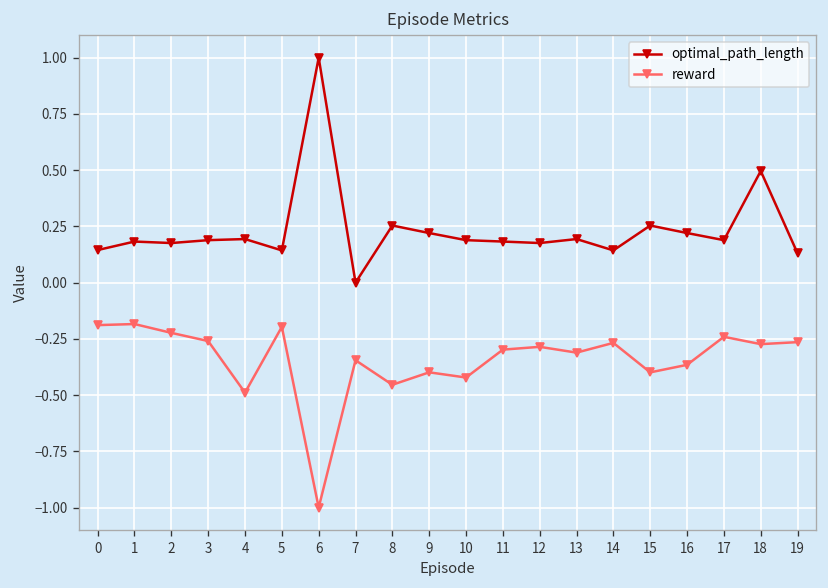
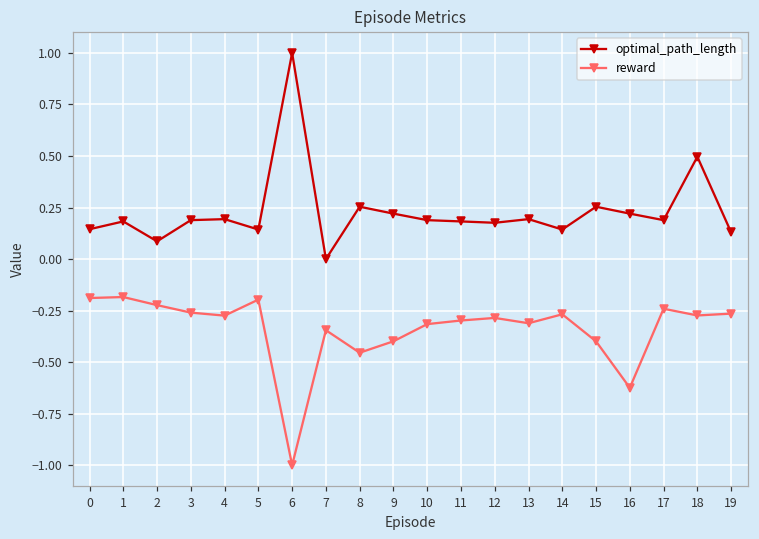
  {
    "optimal_path_length": {
      "0": 0.14,
      "1": 0.18,
-     "2": 0.18,
+     "2": 0.09,
      "3": 0.19,
      "4": 0.19,
      "5": 0.14,
      "6": 1.00,
      "7": 0.00,
      "8": 0.25,
      "9": 0.22,
      "10": 0.19,
      "11": 0.18,
      "12": 0.18,
      "13": 0.19,
      "14": 0.14,
      "15": 0.25,
      "16": 0.22,
      "17": 0.19,
      "18": 0.50,
      "19": 0.13
    },
    "reward": {
      "0": -0.19,
      "1": -0.18,
      "2": -0.22,
      "3": -0.26,
-     "4": -0.49,
+     "4": -0.27,
      "5": -0.20,
      "6": -1.00,
      "7": -0.34,
      "8": -0.45,
      "9": -0.40,
-     "10": -0.42,
+     "10": -0.32,
      "11": -0.30,
      "12": -0.29,
      "13": -0.31,
      "14": -0.27,
      "15": -0.40,
-     "16": -0.37,
+     "16": -0.62,
      "17": -0.24,
      "18": -0.27,
      "19": -0.26
    }
  }
